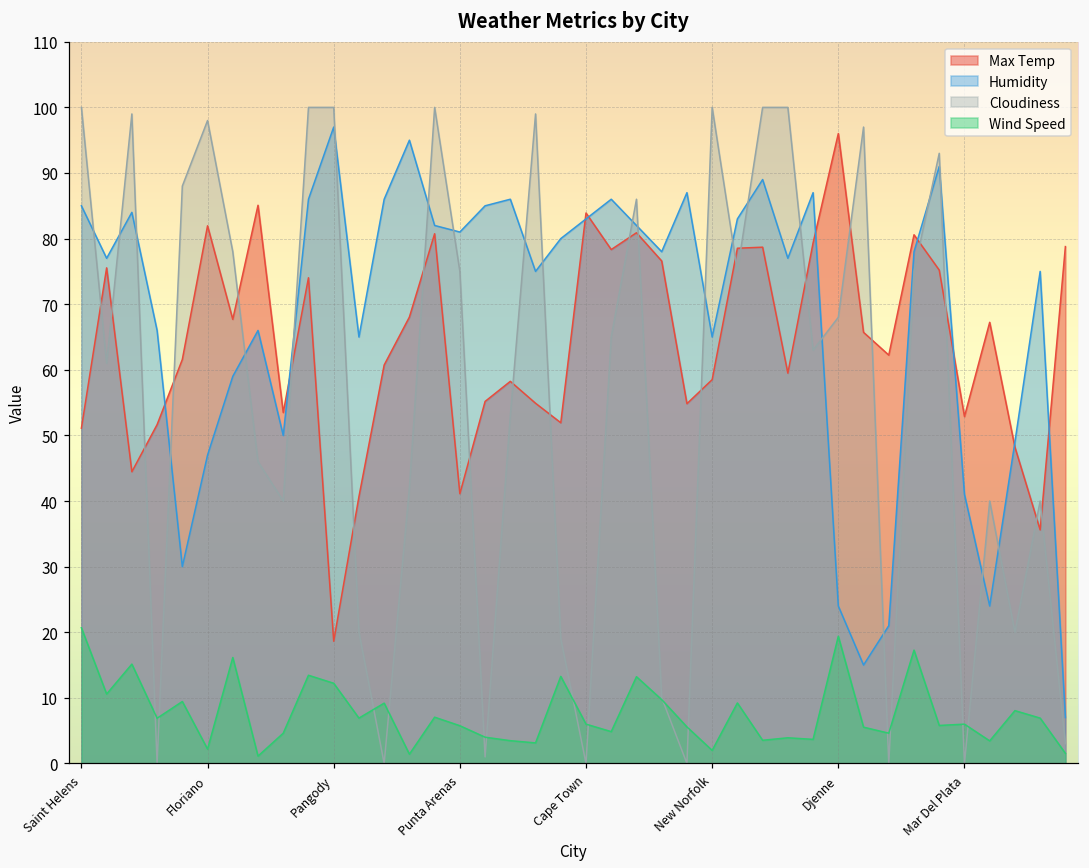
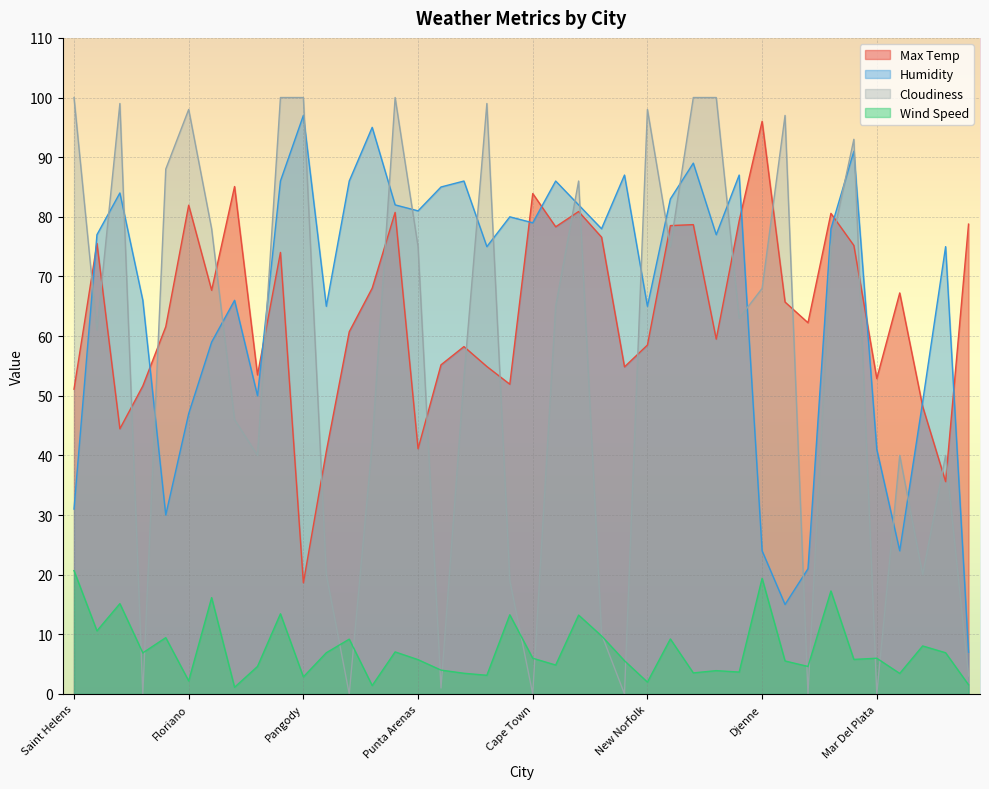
  {
    "Max Temp": {
      "Saint Helens": 51,
      "Floriano": 82,
      "Pangody": 19,
      "Punta Arenas": 41,
      "Cape Town": 84,
      "New Norfolk": 59,
      "Djenne": 96,
      "Mar Del Plata": 53
    },
    "Humidity": {
-     "Saint Helens": 85,
+     "Saint Helens": 31,
      "Floriano": 47,
      "Pangody": 97,
      "Punta Arenas": 81,
-     "Cape Town": 83,
+     "Cape Town": 79,
      "New Norfolk": 65,
      "Djenne": 24,
      "Mar Del Plata": 41
    },
    "Cloudiness": {
      "Saint Helens": 100,
      "Floriano": 98,
      "Pangody": 100,
      "Punta Arenas": 75,
      "Cape Town": 0,
-     "New Norfolk": 100,
+     "New Norfolk": 98,
      "Djenne": 68,
      "Mar Del Plata": 0
    },
    "Wind Speed": {
      "Saint Helens": 21,
      "Floriano": 2,
-     "Pangody": 12,
+     "Pangody": 3,
      "Punta Arenas": 6,
      "Cape Town": 6,
      "New Norfolk": 2,
      "Djenne": 19,
      "Mar Del Plata": 6
    }
  }
